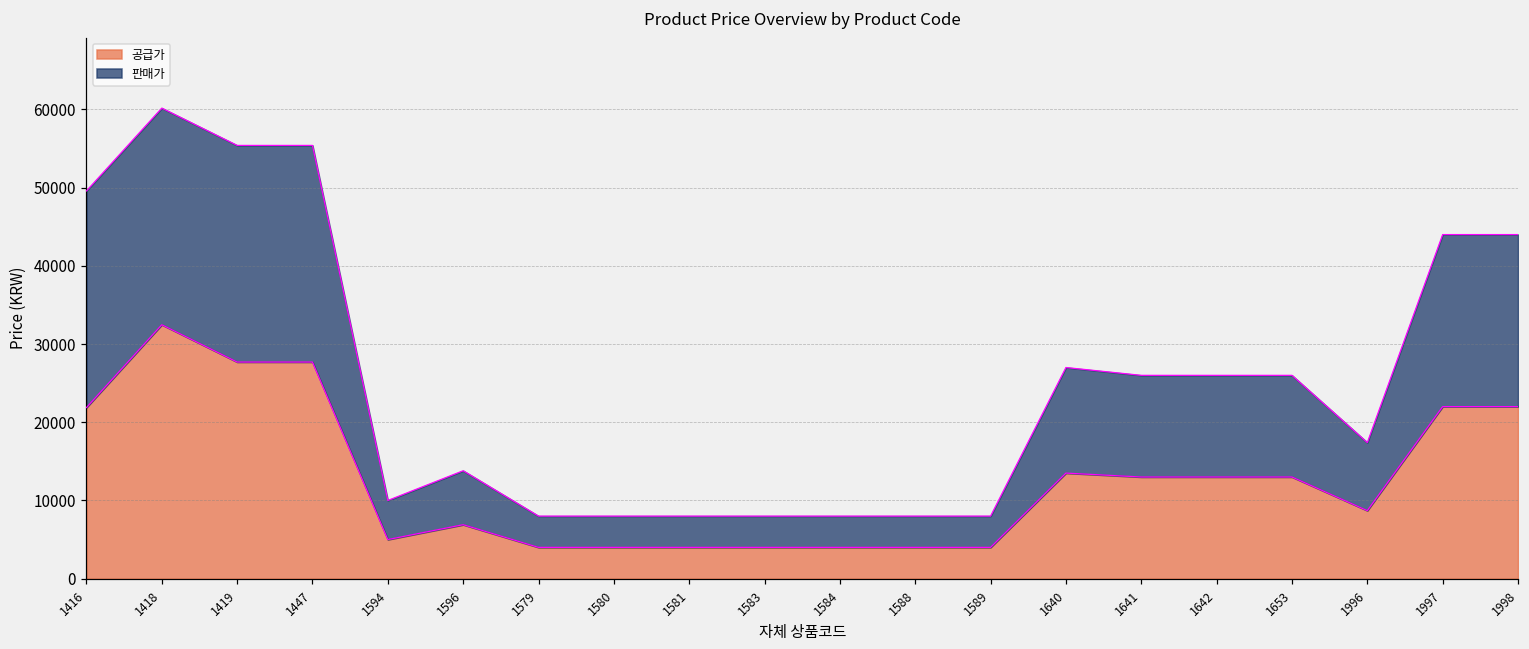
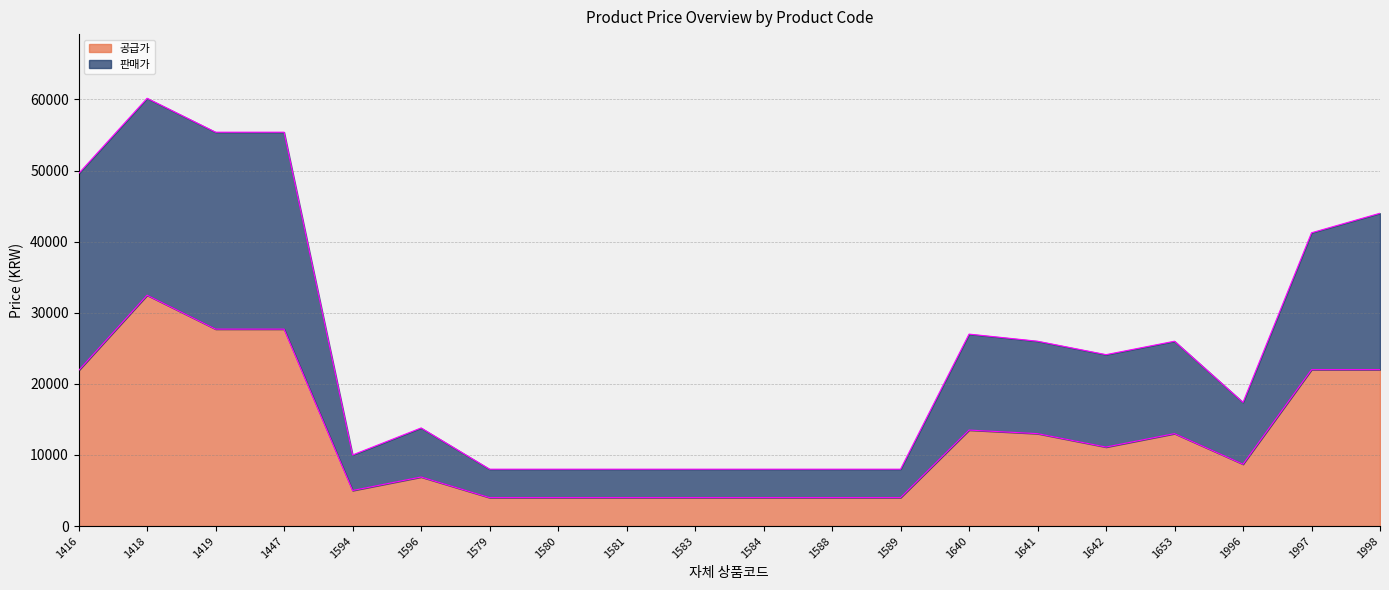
  {
    "공급가": {
      "1416": 22000,
      "1418": 32000,
      "1419": 28000,
      "1447": 28000,
      "1594": 5000,
      "1596": 7000,
      "1579": 4000,
      "1580": 4000,
      "1581": 4000,
      "1583": 4000,
      "1584": 4000,
      "1588": 4000,
      "1589": 4000,
      "1640": 14000,
      "1641": 13000,
-     "1642": 13000,
+     "1642": 11000,
      "1653": 13000,
      "1996": 9000,
      "1997": 22000,
      "1998": 22000
    },
    "판매가": {
      "1416": 28000,
      "1418": 28000,
      "1419": 28000,
      "1447": 28000,
      "1594": 5000,
      "1596": 7000,
      "1579": 4000,
      "1580": 4000,
      "1581": 4000,
      "1583": 4000,
      "1584": 4000,
      "1588": 4000,
      "1589": 4000,
      "1640": 14000,
      "1641": 13000,
      "1642": 13000,
      "1653": 13000,
      "1996": 9000,
-     "1997": 22000,
+     "1997": 19000,
      "1998": 22000
    }
  }
